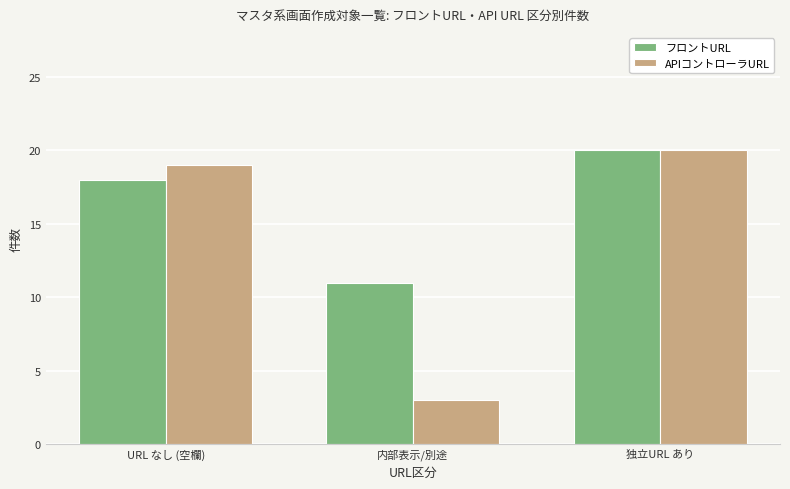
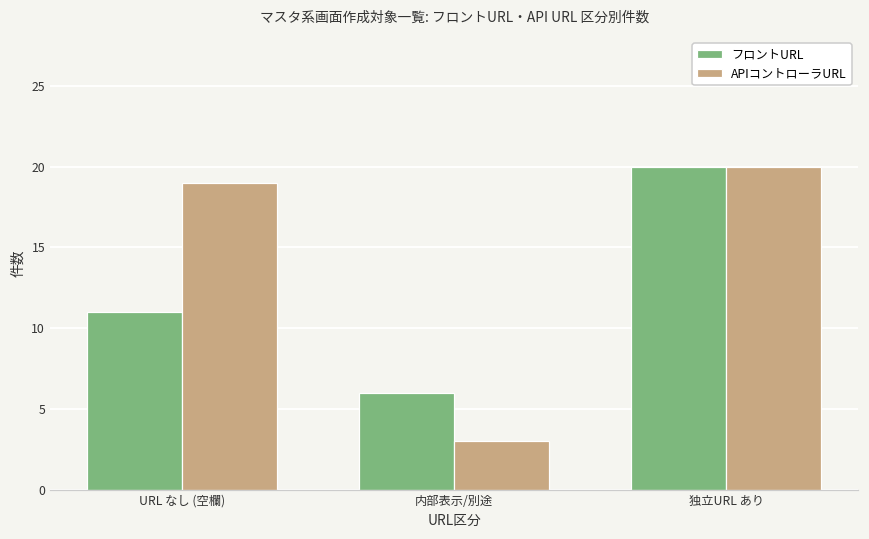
  {
    "フロントURL": {
-     "URL なし (空欄)": 18,
-     "内部表示/別途": 11,
+     "URL なし (空欄)": 11,
+     "内部表示/別途": 6,
      "独立URL あり": 20
    },
    "APIコントローラURL": {
      "URL なし (空欄)": 19,
      "内部表示/別途": 3,
      "独立URL あり": 20
    }
  }
